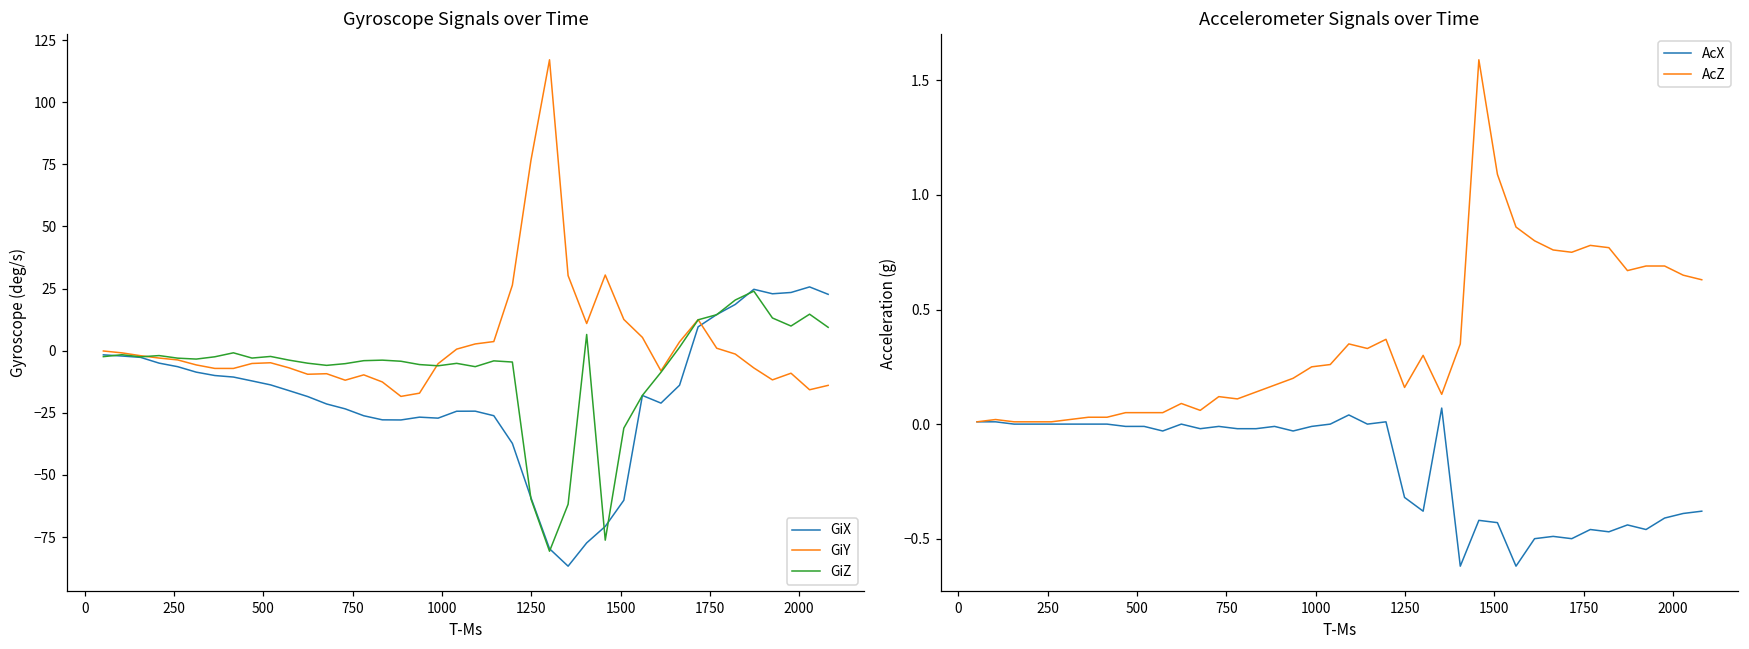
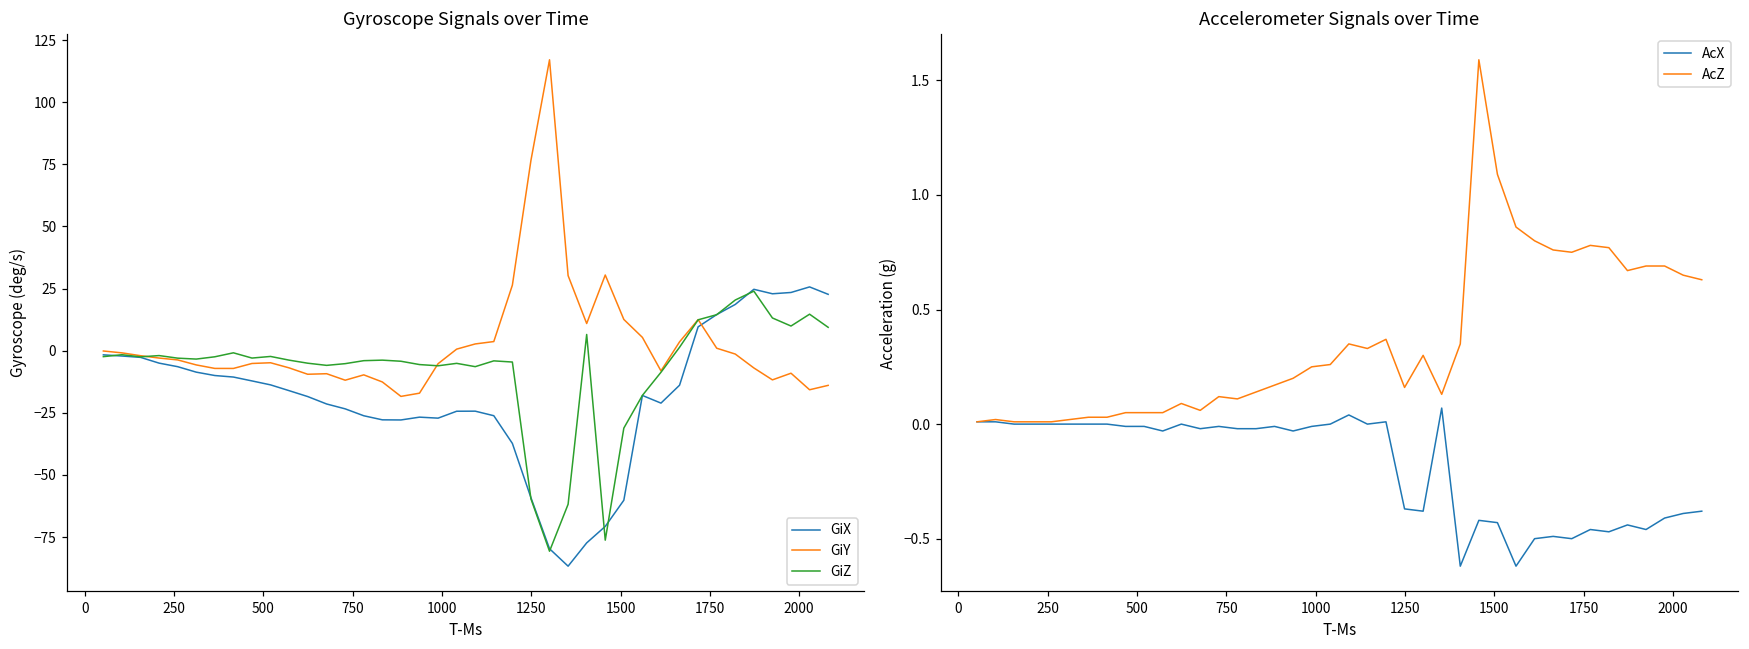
  {
    "Gyroscope Signals over Time": {
      "GiY": {
        "1250": 77
      }
    },
    "Accelerometer Signals over Time": {
      "AcX": {
-       "1250": -0.32
+       "1250": -0.37
      },
      "AcZ": {
        "1250": 0.16
      }
    }
  }
